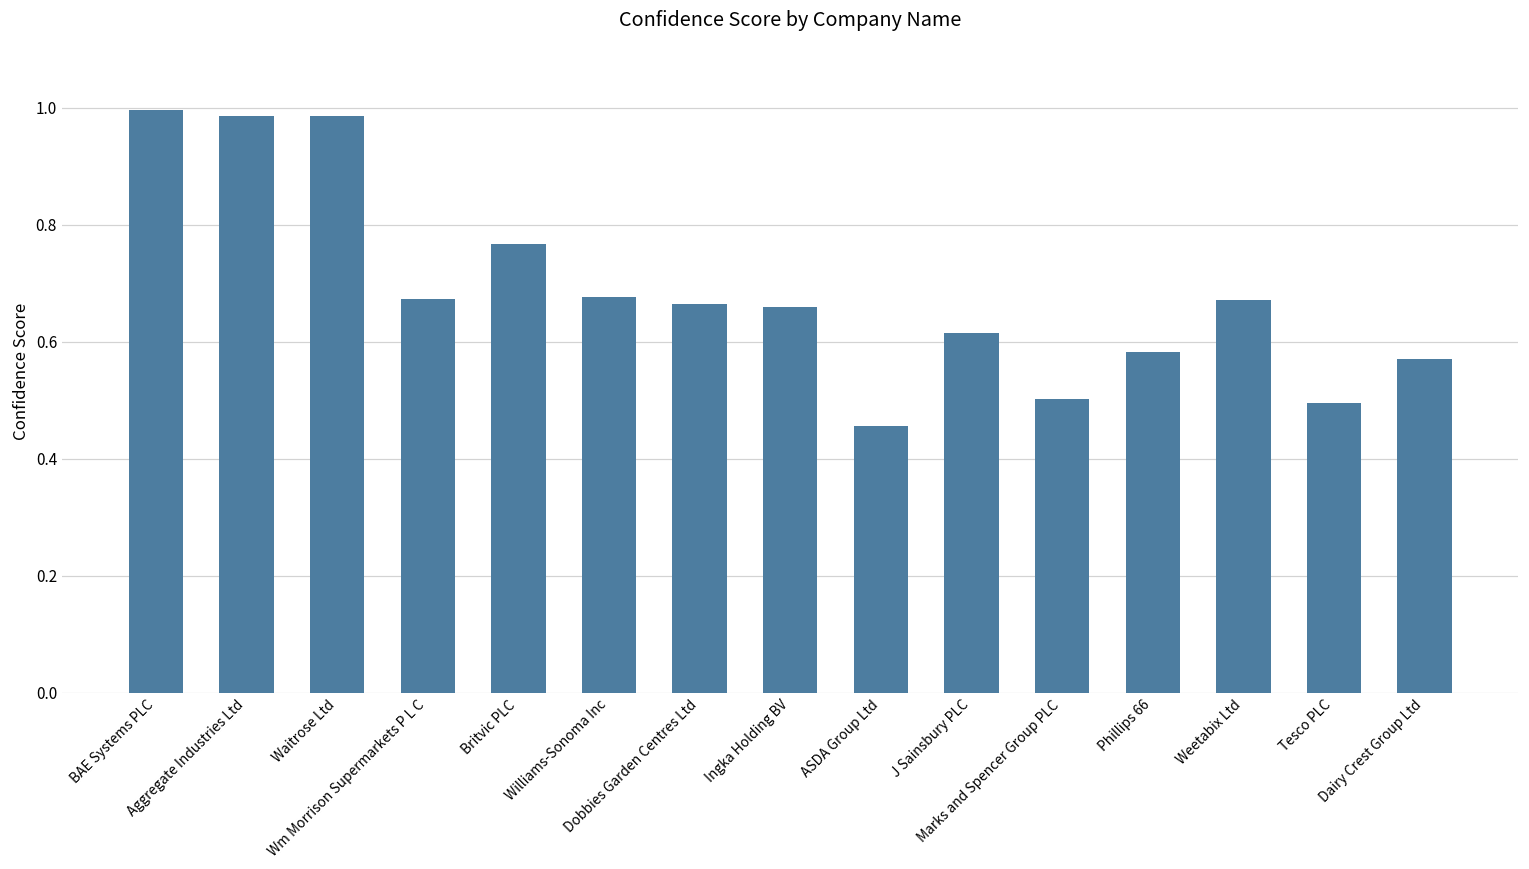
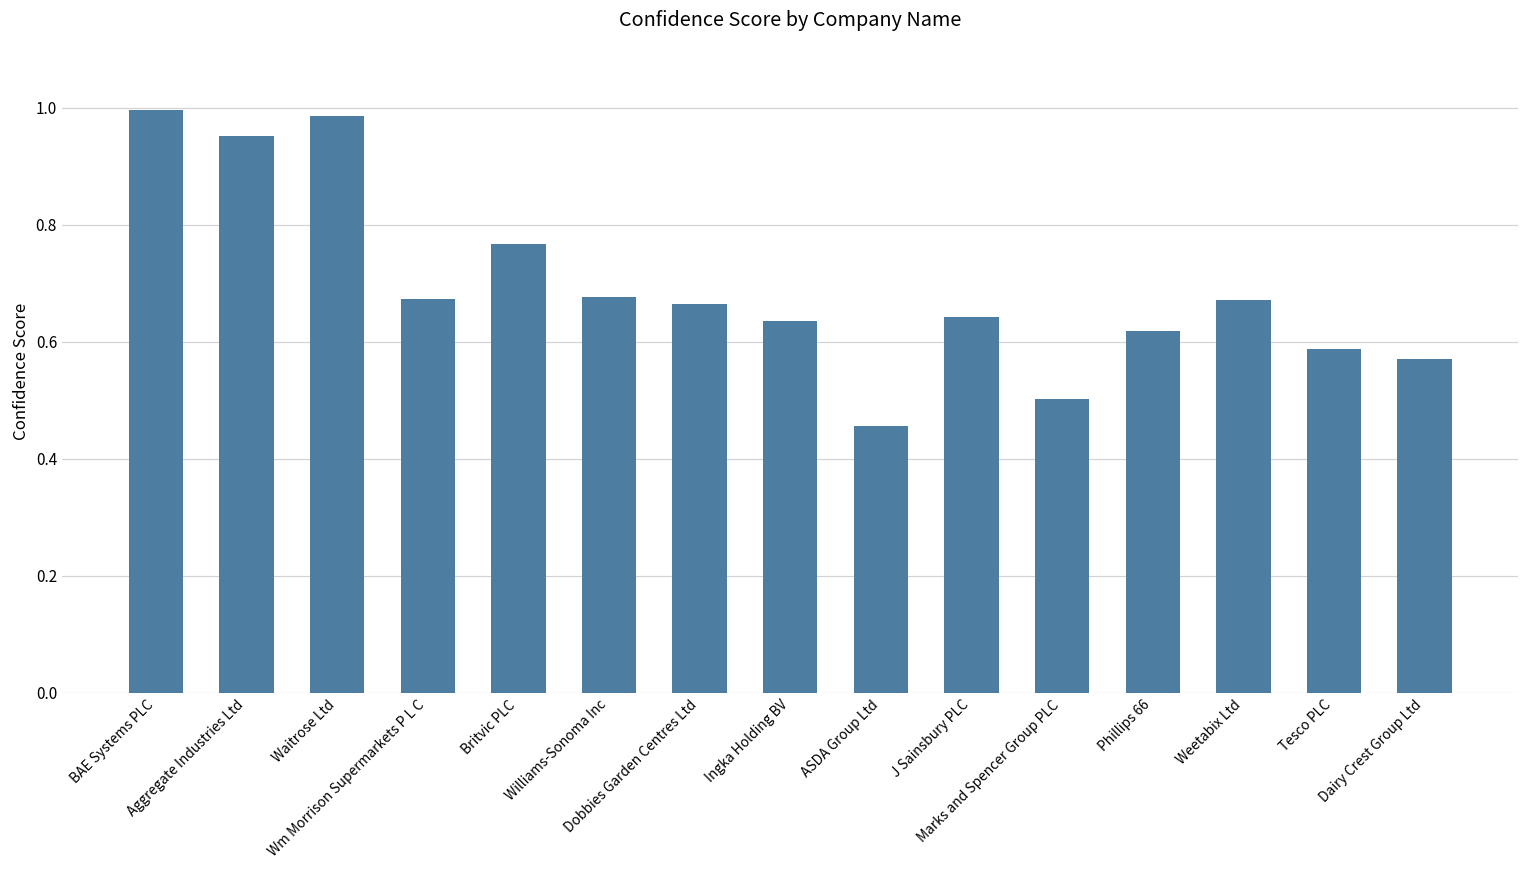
  {
    "BAE Systems PLC": 1.00,
-   "Aggregate Industries Ltd": 0.99,
+   "Aggregate Industries Ltd": 0.95,
    "Waitrose Ltd": 0.99,
    "Wm Morrison Supermarkets P L C": 0.67,
    "Britvic PLC": 0.77,
    "Williams-Sonoma Inc": 0.68,
    "Dobbies Garden Centres Ltd": 0.67,
-   "Ingka Holding BV": 0.66,
+   "Ingka Holding BV": 0.63,
    "ASDA Group Ltd": 0.46,
-   "J Sainsbury PLC": 0.61,
+   "J Sainsbury PLC": 0.64,
    "Marks and Spencer Group PLC": 0.50,
-   "Phillips 66": 0.58,
+   "Phillips 66": 0.62,
    "Weetabix Ltd": 0.67,
-   "Tesco PLC": 0.50,
+   "Tesco PLC": 0.59,
    "Dairy Crest Group Ltd": 0.57
  }
